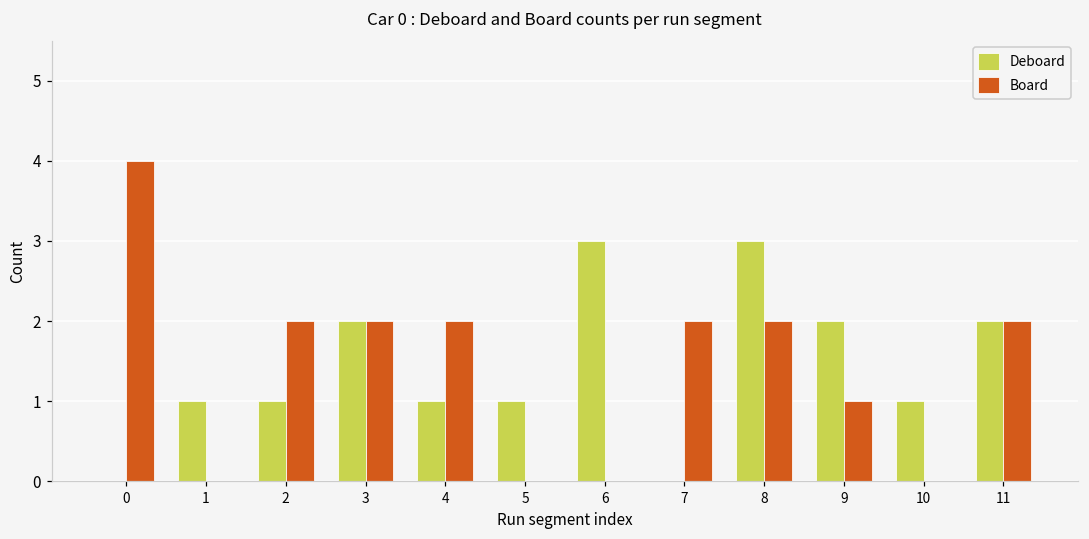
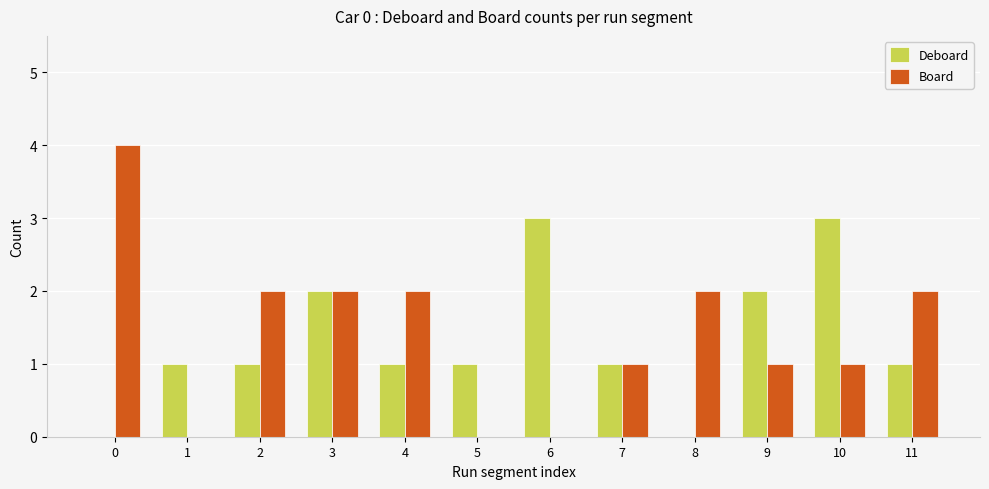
  {
    "Deboard": {
      "0": 0,
      "1": 1,
      "2": 1,
      "3": 2,
      "4": 1,
      "5": 1,
      "6": 3,
-     "7": 0,
-     "8": 3,
+     "7": 1,
+     "8": 0,
      "9": 2,
-     "10": 1,
-     "11": 2
+     "10": 3,
+     "11": 1
    },
    "Board": {
      "0": 4,
      "1": 0,
      "2": 2,
      "3": 2,
      "4": 2,
      "5": 0,
      "6": 0,
-     "7": 2,
+     "7": 1,
      "8": 2,
      "9": 1,
-     "10": 0,
+     "10": 1,
      "11": 2
    }
  }
